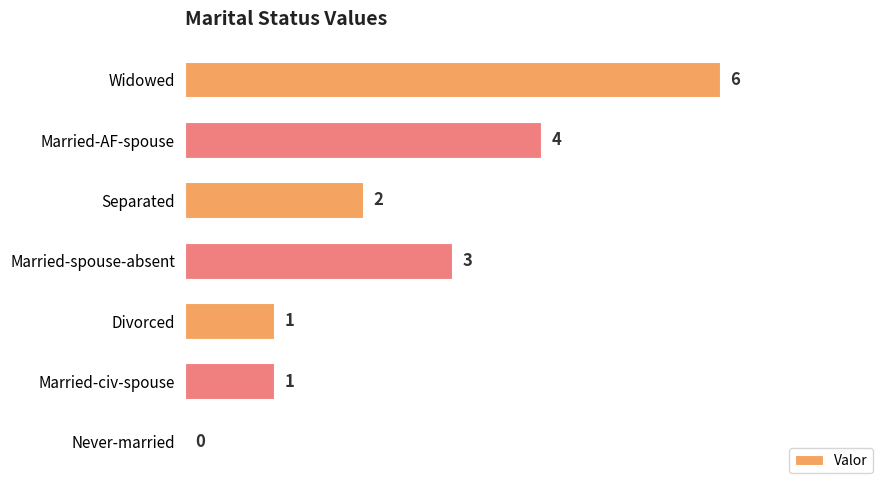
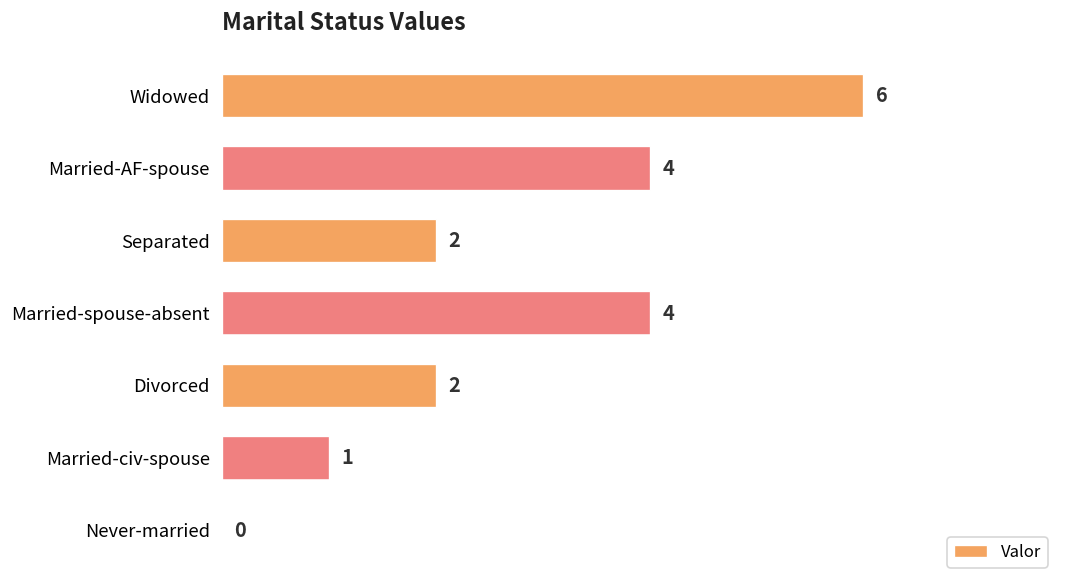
  {
    "Widowed": 6,
    "Married-AF-spouse": 4,
    "Separated": 2,
-   "Married-spouse-absent": 3,
-   "Divorced": 1,
+   "Married-spouse-absent": 4,
+   "Divorced": 2,
    "Married-civ-spouse": 1,
    "Never-married": 0
  }
